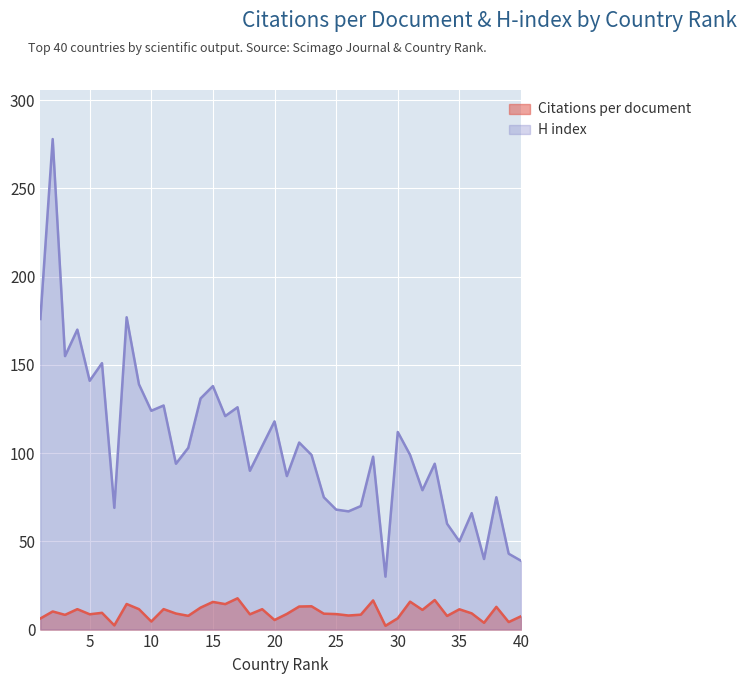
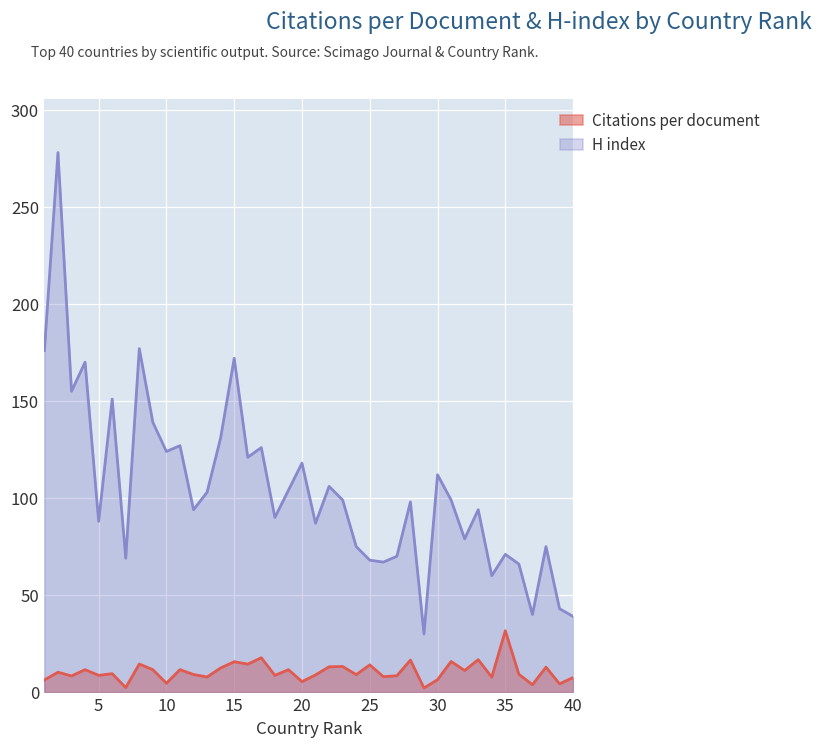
  {
    "Citations per document": {
      "5": 9,
      "10": 5,
      "15": 16,
      "20": 5,
-     "25": 9,
+     "25": 14,
      "30": 6,
-     "35": 12,
+     "35": 32,
      "40": 8
    },
    "H index": {
-     "5": 141,
+     "5": 88,
      "10": 124,
-     "15": 138,
+     "15": 172,
      "20": 118,
      "25": 68,
      "30": 112,
-     "35": 50,
+     "35": 71,
      "40": 39
    }
  }
